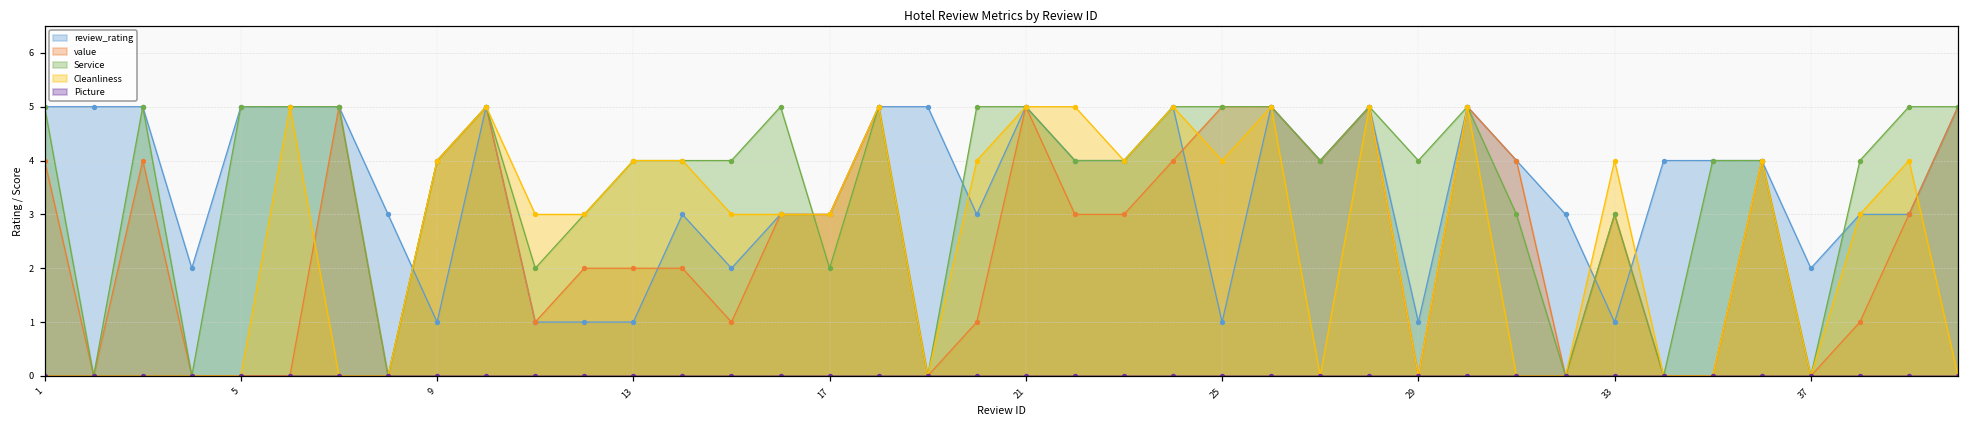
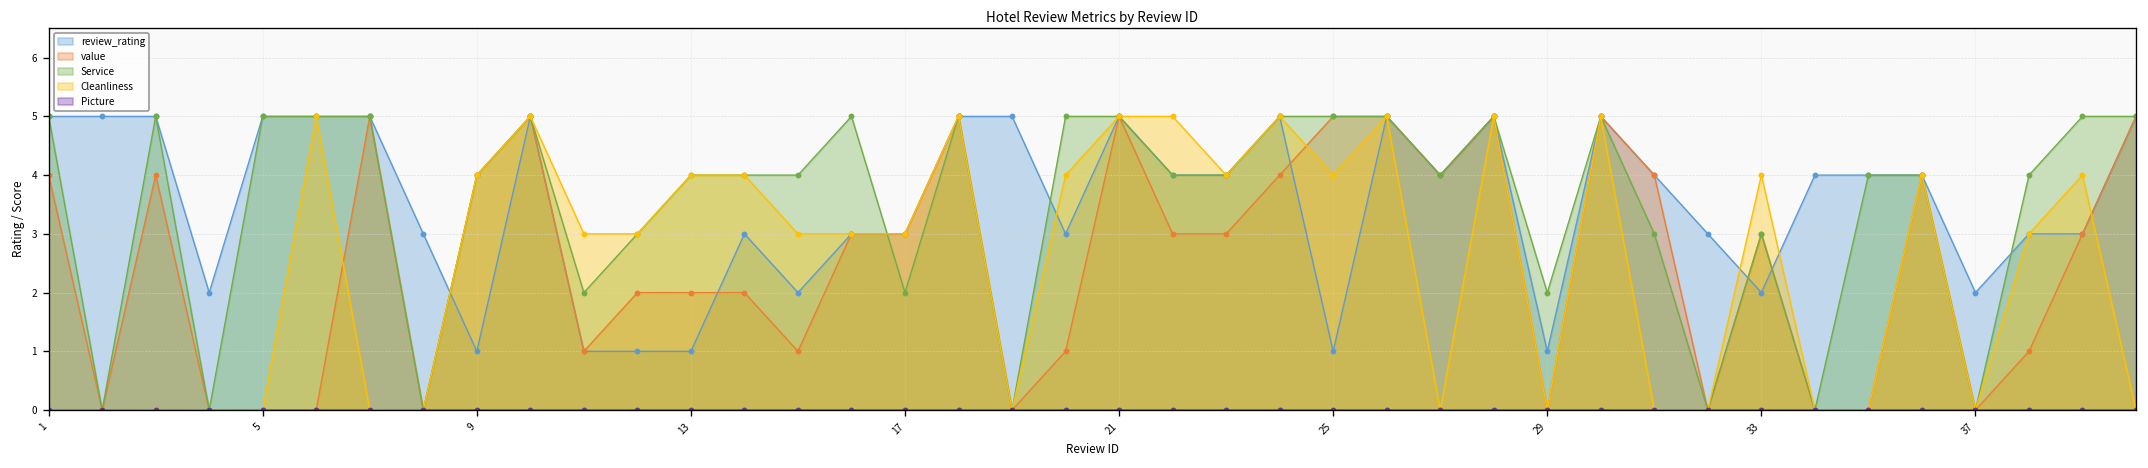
  {
    "review_rating": {
      "9": 1,
      "13": 1,
      "25": 1,
      "29": 1,
-     "33": 1,
+     "33": 2,
      "37": 2
    },
    "Service": {
      "17": 2,
-     "29": 4
+     "29": 2
    },
    "Picture": {
      "9": 0,
      "13": 0,
      "17": 0,
      "21": 0,
      "25": 0,
      "33": 0
    }
  }
